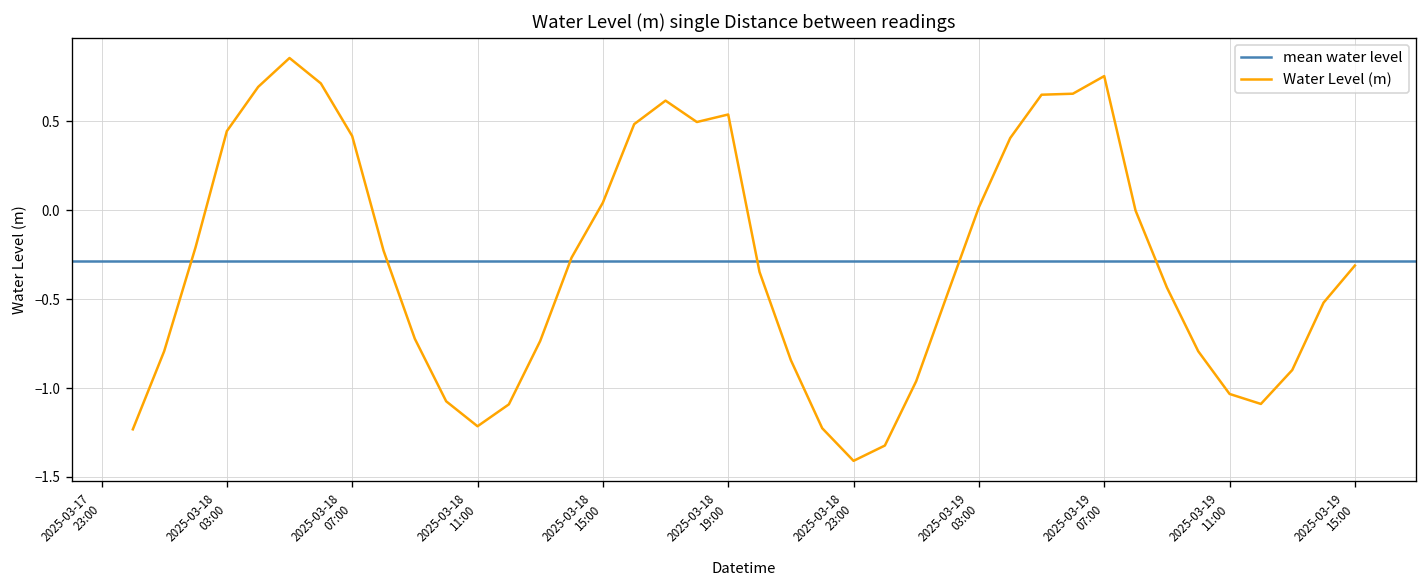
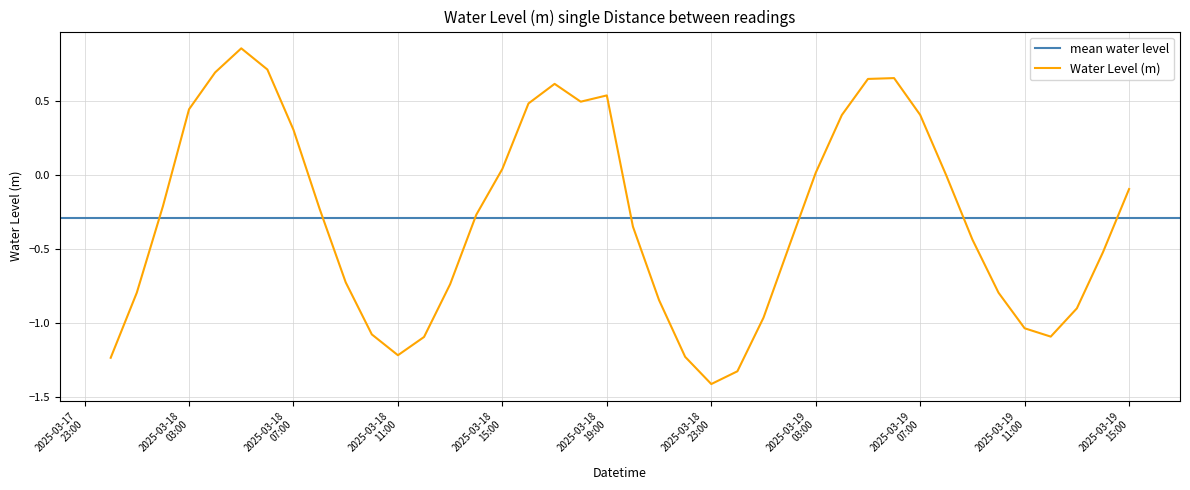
  {
    "2025-03-18 03:00": 0.44,
-   "2025-03-18 07:00": 0.42,
+   "2025-03-18 07:00": 0.31,
    "2025-03-18 11:00": -1.22,
    "2025-03-18 15:00": 0.04,
    "2025-03-18 19:00": 0.54,
    "2025-03-18 23:00": -1.41,
    "2025-03-19 03:00": 0.02,
-   "2025-03-19 07:00": 0.75,
+   "2025-03-19 07:00": 0.41,
    "2025-03-19 11:00": -1.03,
-   "2025-03-19 15:00": -0.31
+   "2025-03-19 15:00": -0.09
  }
